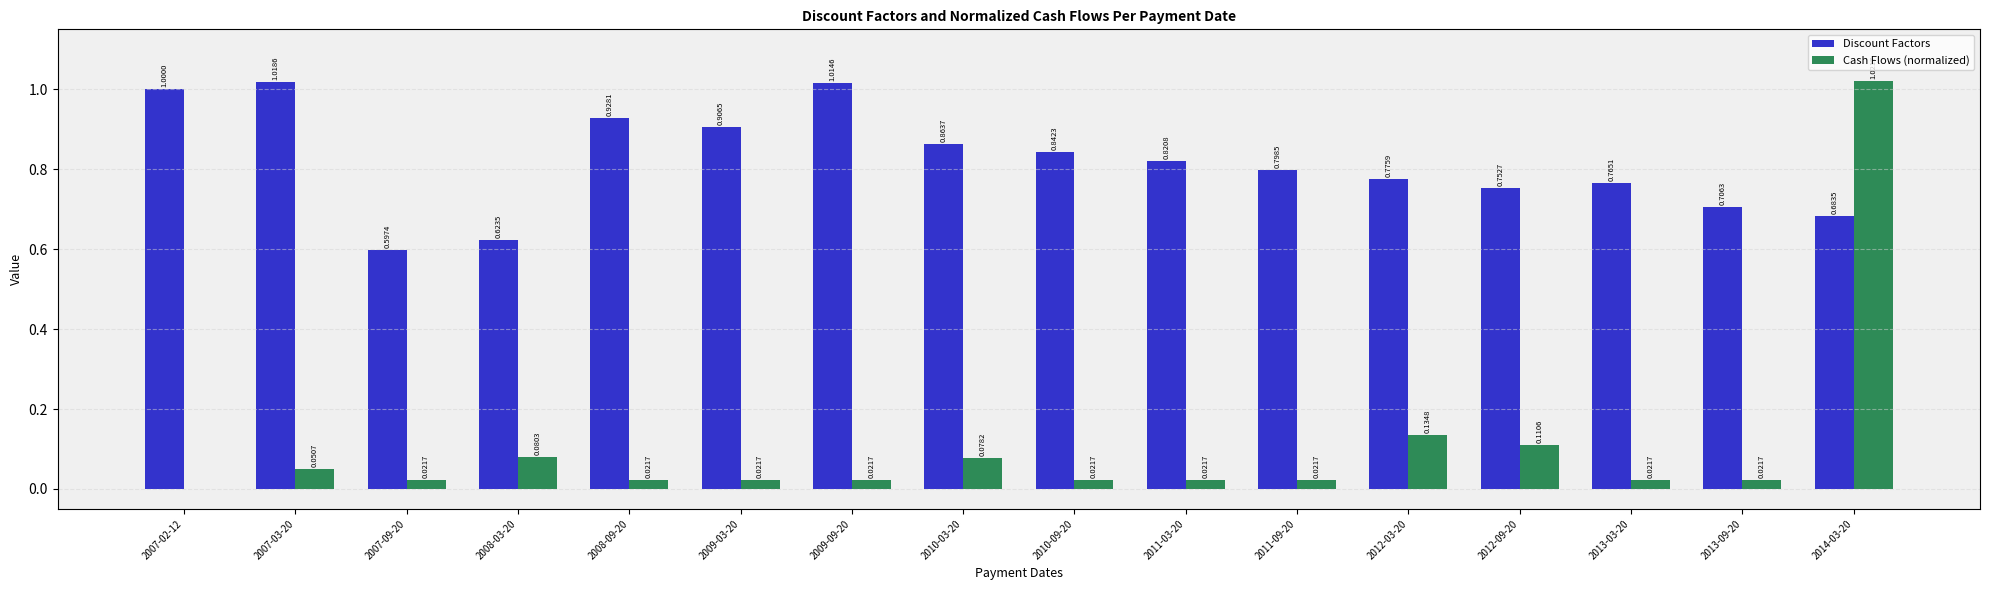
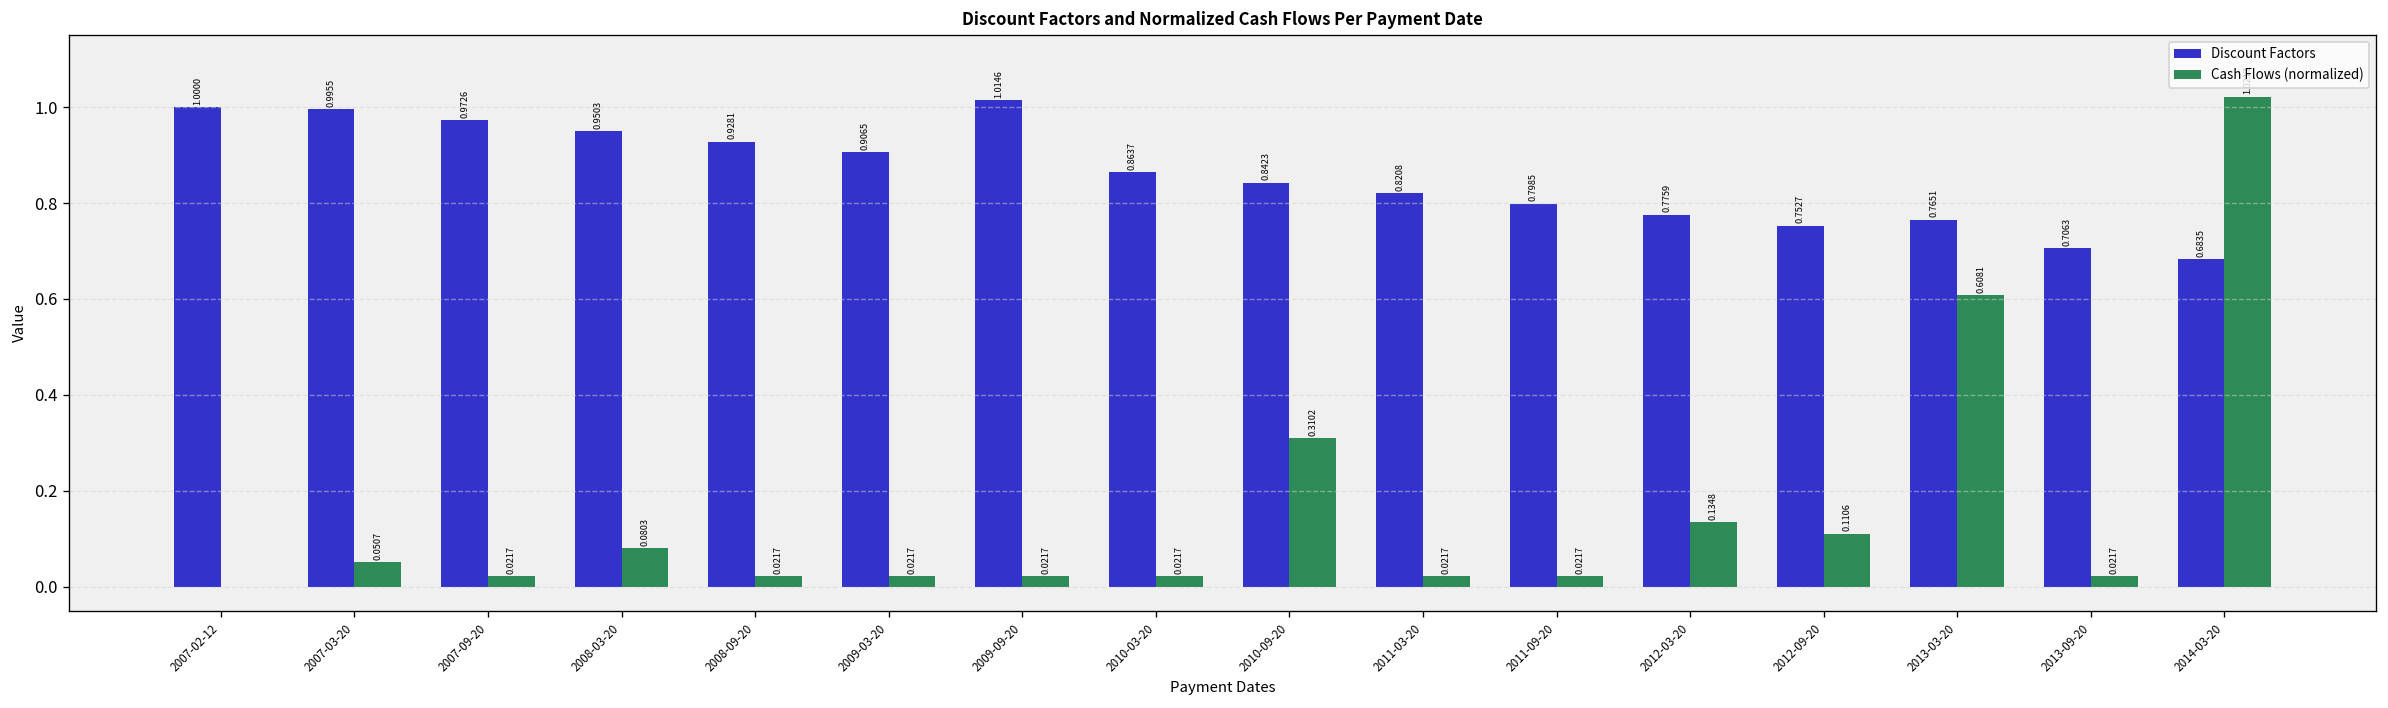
  {
    "Discount Factors": {
      "2007-02-12": 1.0000,
-     "2007-03-20": 1.0186,
-     "2007-09-20": 0.5974,
-     "2008-03-20": 0.6235,
+     "2007-03-20": 0.9955,
+     "2007-09-20": 0.9726,
+     "2008-03-20": 0.9503,
      "2008-09-20": 0.9281,
      "2009-03-20": 0.9065,
      "2009-09-20": 1.0146,
      "2010-03-20": 0.8637,
      "2010-09-20": 0.8423,
      "2011-03-20": 0.8208,
      "2011-09-20": 0.7985,
      "2012-03-20": 0.7759,
      "2012-09-20": 0.7527,
      "2013-03-20": 0.7651,
      "2013-09-20": 0.7063,
      "2014-03-20": 0.6835
    },
    "Cash Flows (normalized)": {
      "2007-03-20": 0.0507,
      "2007-09-20": 0.0217,
      "2008-03-20": 0.0803,
      "2008-09-20": 0.0217,
      "2009-03-20": 0.0217,
      "2009-09-20": 0.0217,
-     "2010-03-20": 0.0782,
-     "2010-09-20": 0.0217,
+     "2010-03-20": 0.0217,
+     "2010-09-20": 0.3102,
      "2011-03-20": 0.0217,
      "2011-09-20": 0.0217,
      "2012-03-20": 0.1348,
      "2012-09-20": 0.1106,
-     "2013-03-20": 0.0217,
+     "2013-03-20": 0.6081,
      "2013-09-20": 0.0217
    }
  }
